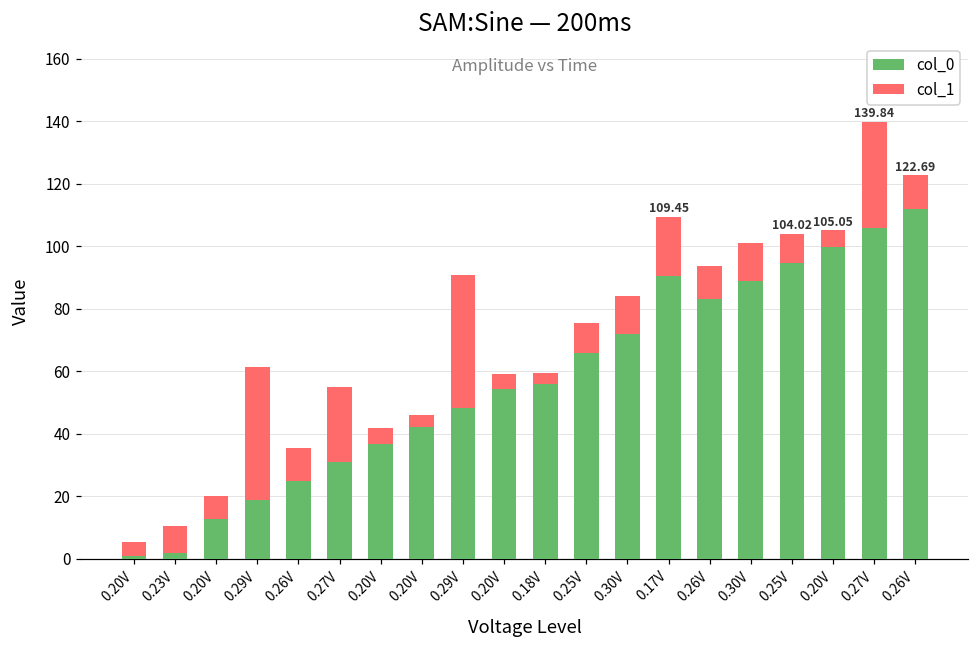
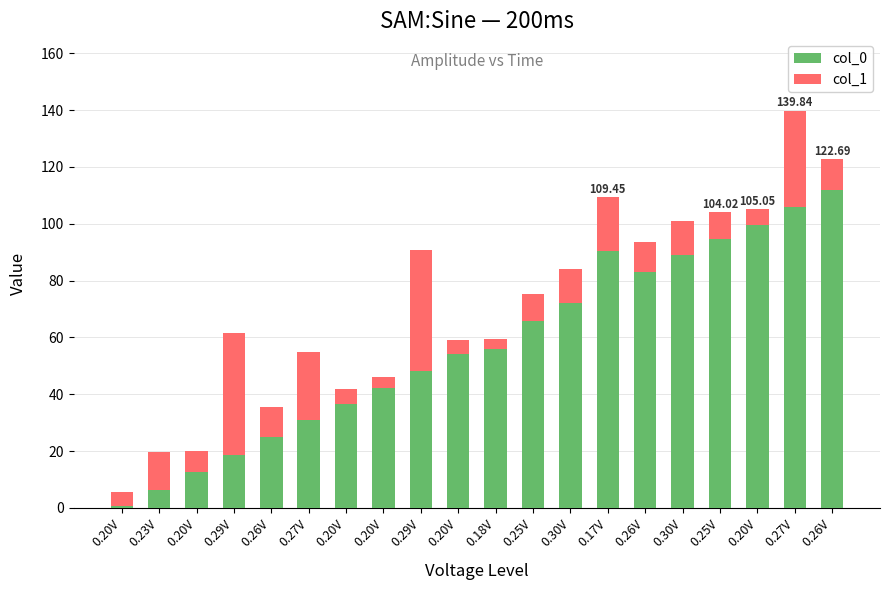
  {
    "col_0": {
-     "0.23V": 2,
+     "0.23V": 6,
      "0.18V": 56,
      "0.17V": 90
    },
    "col_1": {
-     "0.23V": 8,
+     "0.23V": 13,
      "0.18V": 3
    }
  }
